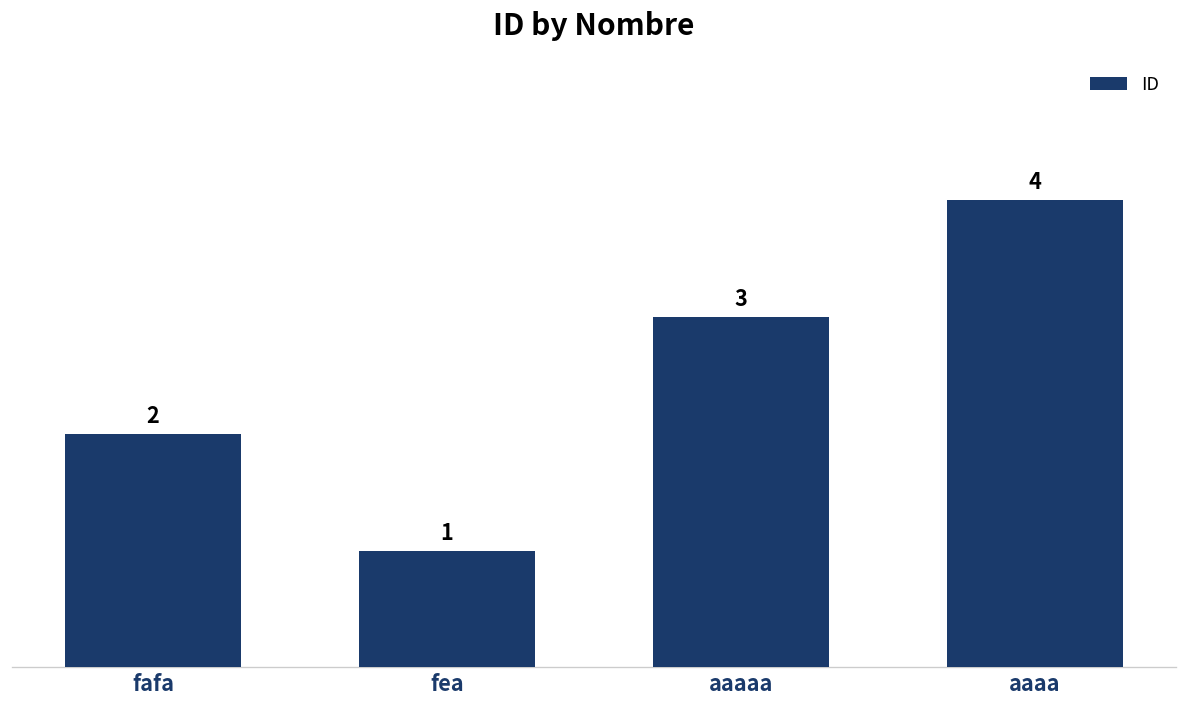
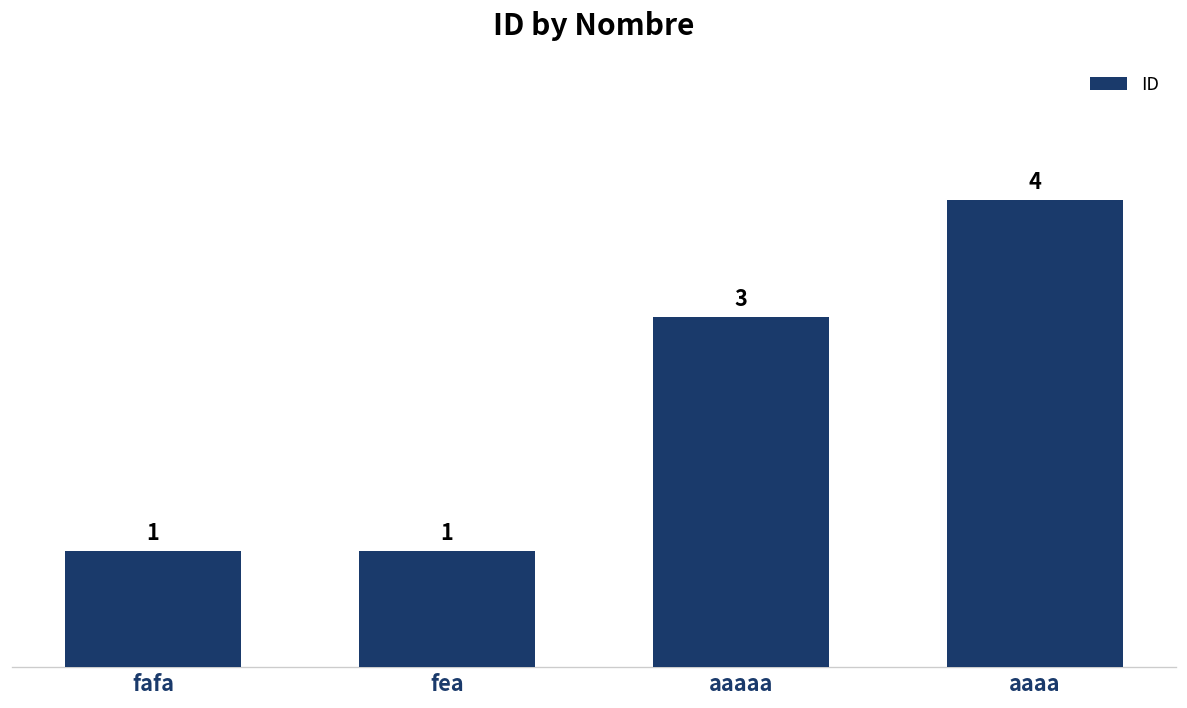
  {
-   "fafa": 2,
+   "fafa": 1,
    "fea": 1,
    "aaaaa": 3,
    "aaaa": 4
  }
